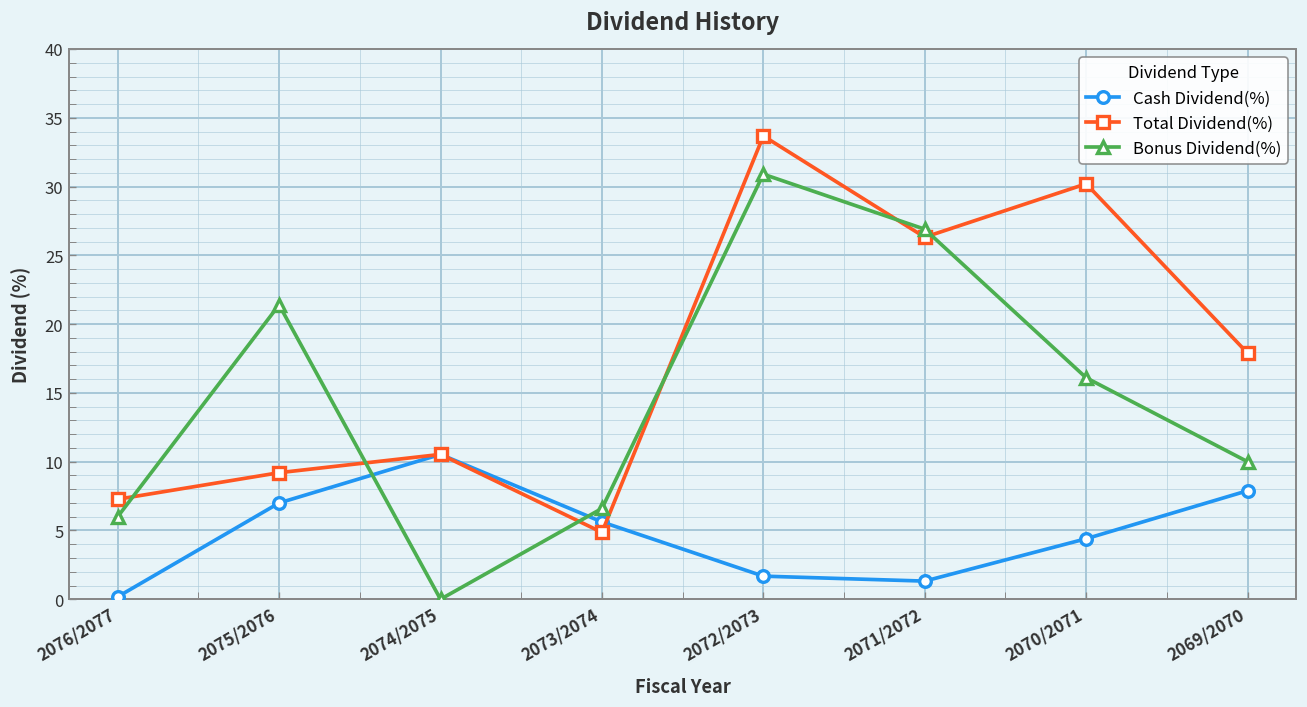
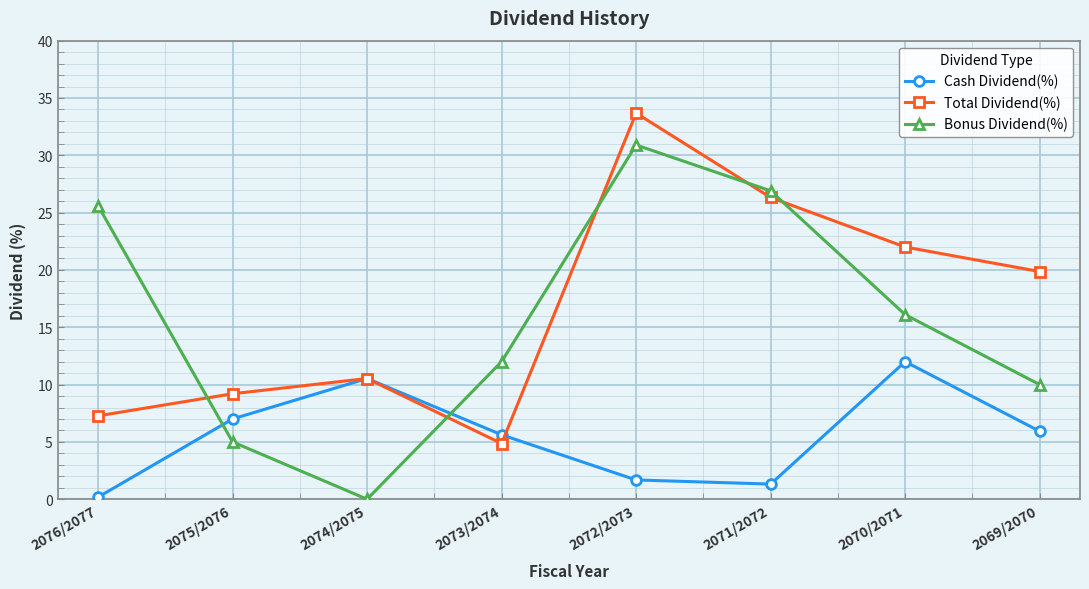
  {
    "Cash Dividend(%)": {
      "2076/2077": 0.2,
      "2075/2076": 7.0,
      "2073/2074": 5.6,
      "2072/2073": 1.7,
      "2071/2072": 1.3,
-     "2070/2071": 4.4,
-     "2069/2070": 7.9
+     "2070/2071": 12.0,
+     "2069/2070": 5.9
    },
    "Total Dividend(%)": {
      "2076/2077": 7.3,
      "2075/2076": 9.2,
      "2073/2074": 4.9,
      "2072/2073": 33.7,
      "2071/2072": 26.3,
-     "2070/2071": 30.2,
-     "2069/2070": 17.9
+     "2070/2071": 22.0,
+     "2069/2070": 19.9
    },
    "Bonus Dividend(%)": {
-     "2076/2077": 6.0,
-     "2075/2076": 21.4,
+     "2076/2077": 25.6,
+     "2075/2076": 5.0,
      "2074/2075": 0.0,
-     "2073/2074": 6.6,
+     "2073/2074": 12.0,
      "2072/2073": 30.9,
      "2071/2072": 26.9,
      "2070/2071": 16.1,
      "2069/2070": 10.0
    }
  }
